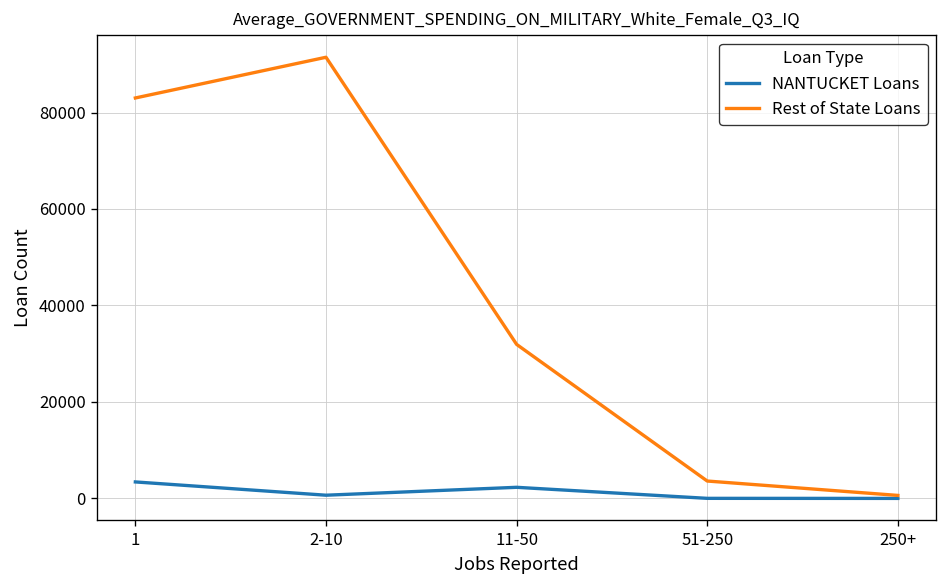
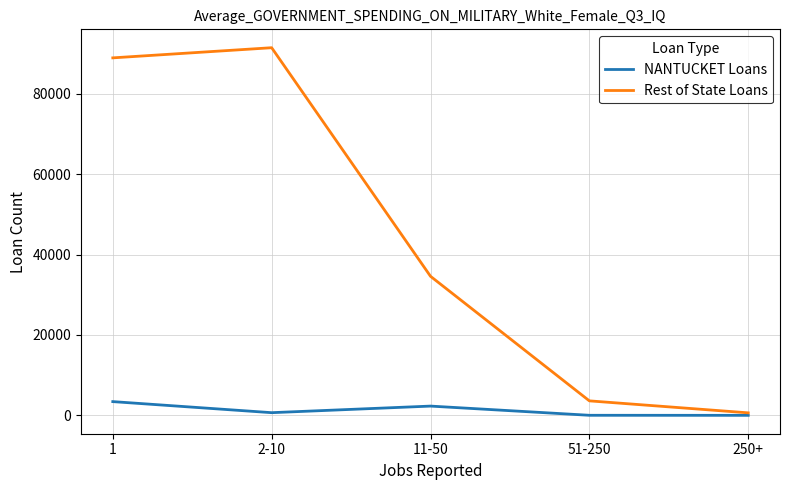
  {
    "NANTUCKET Loans": {
      "1": 3000,
      "2-10": 1000,
      "11-50": 2000,
      "51-250": 0
    },
    "Rest of State Loans": {
-     "1": 83000,
+     "1": 89000,
      "2-10": 91000,
-     "11-50": 32000,
+     "11-50": 35000,
      "51-250": 4000
    }
  }
